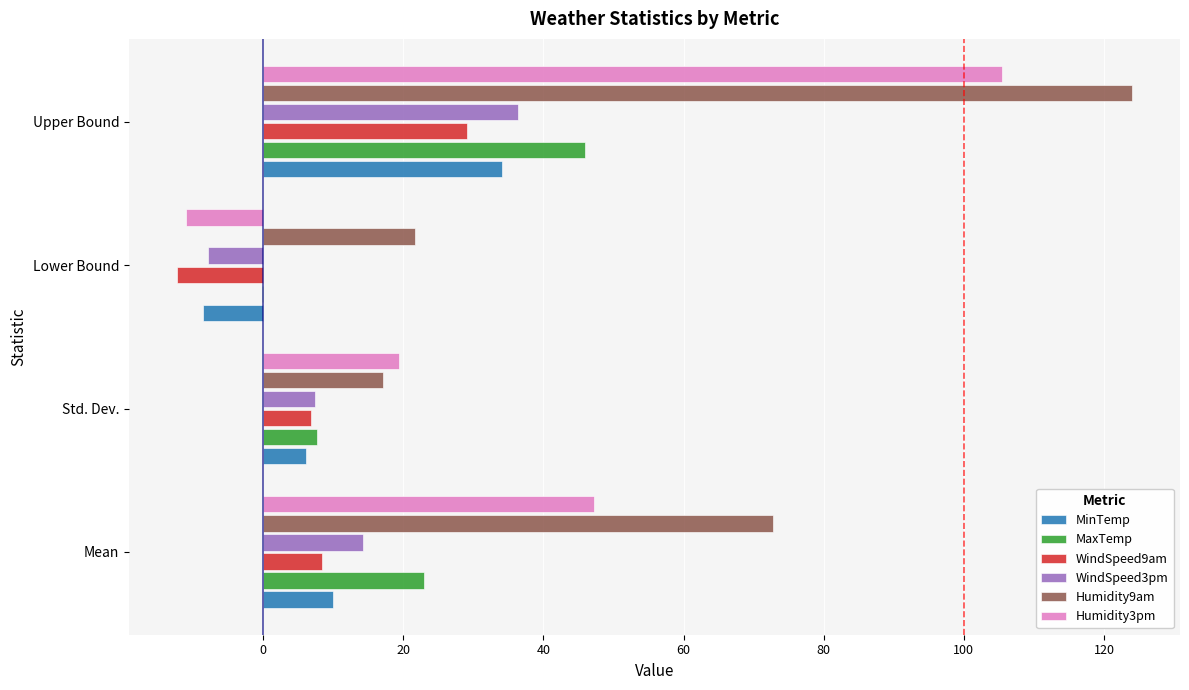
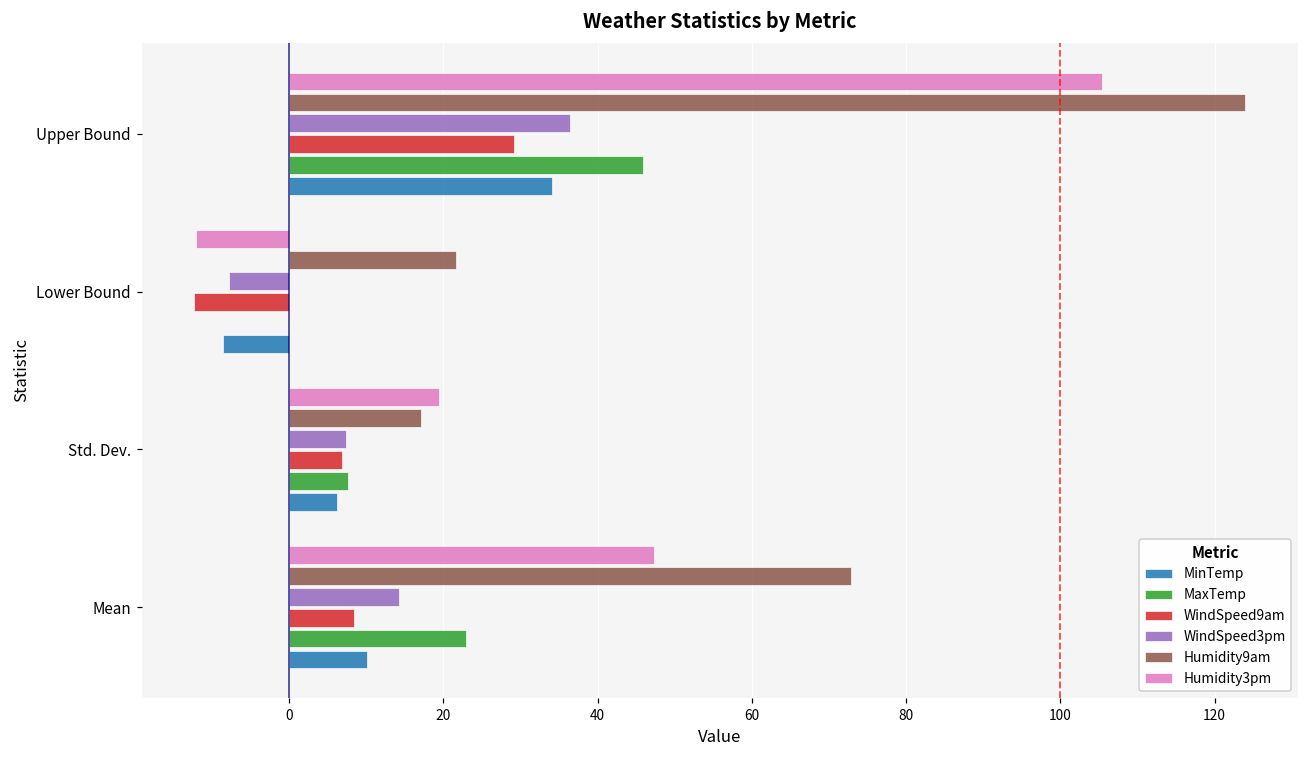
  {
    "MinTemp": {
      "Upper Bound": 34,
      "Lower Bound": -9,
      "Std. Dev.": 6,
      "Mean": 10
    },
    "MaxTemp": {
      "Upper Bound": 46,
      "Std. Dev.": 8,
      "Mean": 23
    },
    "WindSpeed9am": {
      "Upper Bound": 29,
      "Lower Bound": -12,
      "Std. Dev.": 7,
      "Mean": 8
    },
    "WindSpeed3pm": {
      "Upper Bound": 36,
      "Lower Bound": -8,
      "Std. Dev.": 7,
      "Mean": 14
    },
    "Humidity9am": {
      "Upper Bound": 124,
      "Lower Bound": 22,
      "Std. Dev.": 17,
      "Mean": 73
    },
    "Humidity3pm": {
      "Upper Bound": 105,
-     "Lower Bound": -11,
+     "Lower Bound": -12,
      "Std. Dev.": 19,
      "Mean": 47
    }
  }
